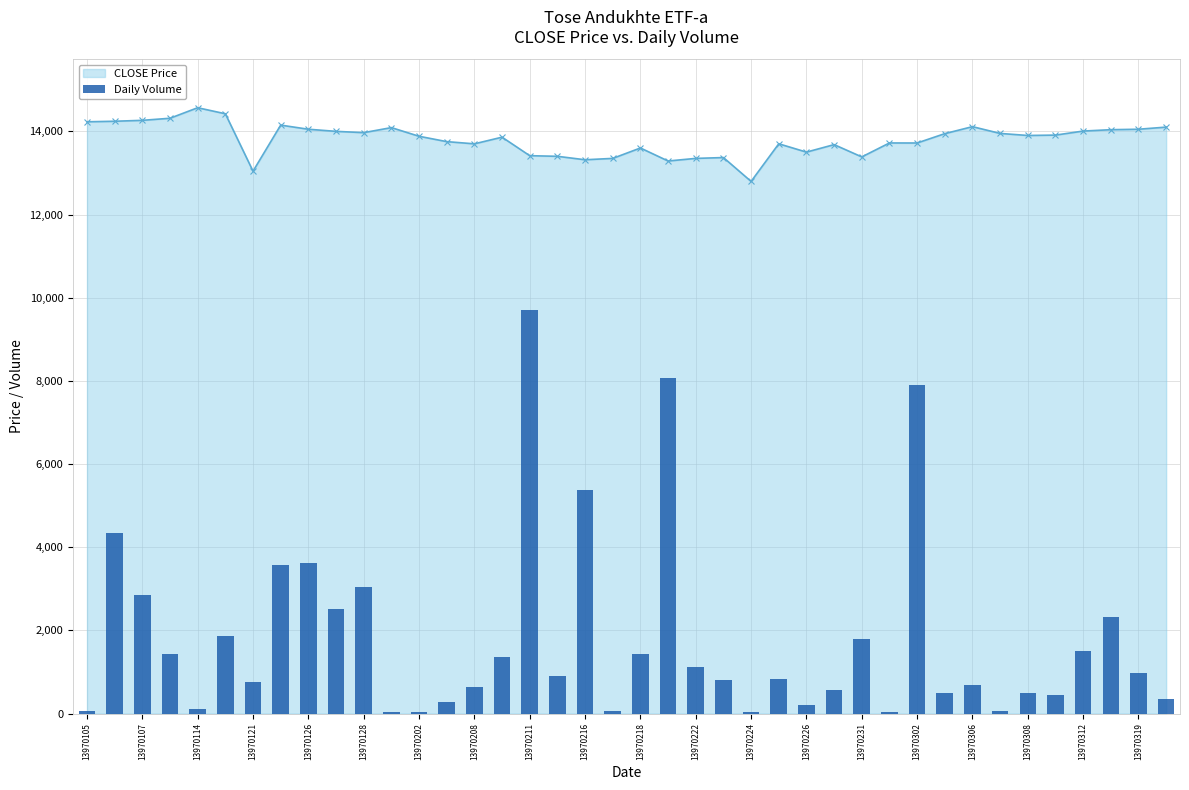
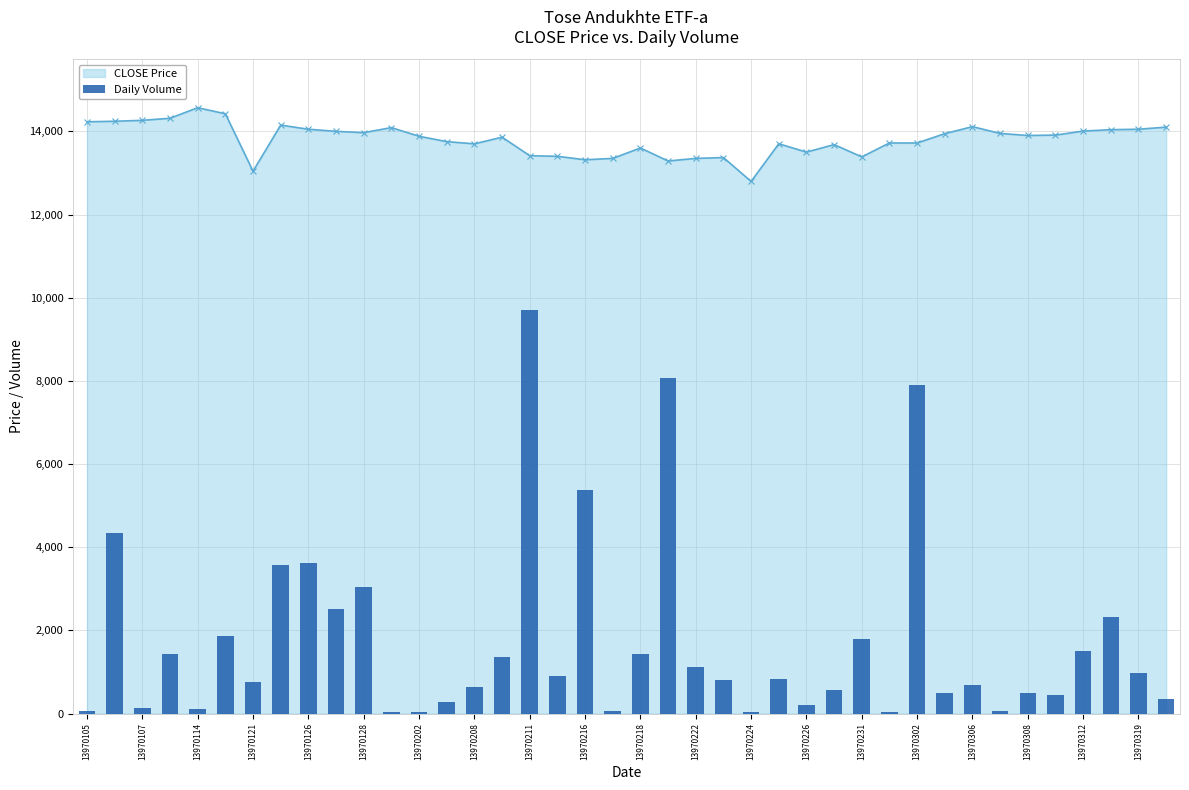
  {
    "CLOSE Price": {
      "13970105": "14,200",
      "13970107": "14,300",
      "13970114": "14,600",
      "13970121": "13,000",
      "13970126": "14,100",
      "13970128": "14,000",
      "13970202": "13,900",
      "13970208": "13,700",
      "13970211": "13,400",
      "13970216": "13,300",
      "13970218": "13,600",
      "13970222": "13,400",
      "13970224": "12,800",
      "13970226": "13,500",
      "13970231": "13,400",
      "13970302": "13,700",
      "13970306": "14,100",
      "13970308": "13,900",
      "13970312": "14,000",
      "13970319": "14,100"
    },
    "Daily Volume": {
-     "13970107": "2,900",
+     "13970107": "100",
      "13970114": "100",
      "13970121": "800",
      "13970126": "3,600",
      "13970128": "3,000",
      "13970208": "600",
      "13970211": "9,700",
      "13970216": "5,400",
      "13970218": "1,400",
      "13970222": "1,100",
      "13970226": "200",
      "13970231": "1,800",
      "13970302": "7,900",
      "13970306": "700",
      "13970308": "500",
      "13970312": "1,500",
      "13970319": "1,000"
    }
  }
